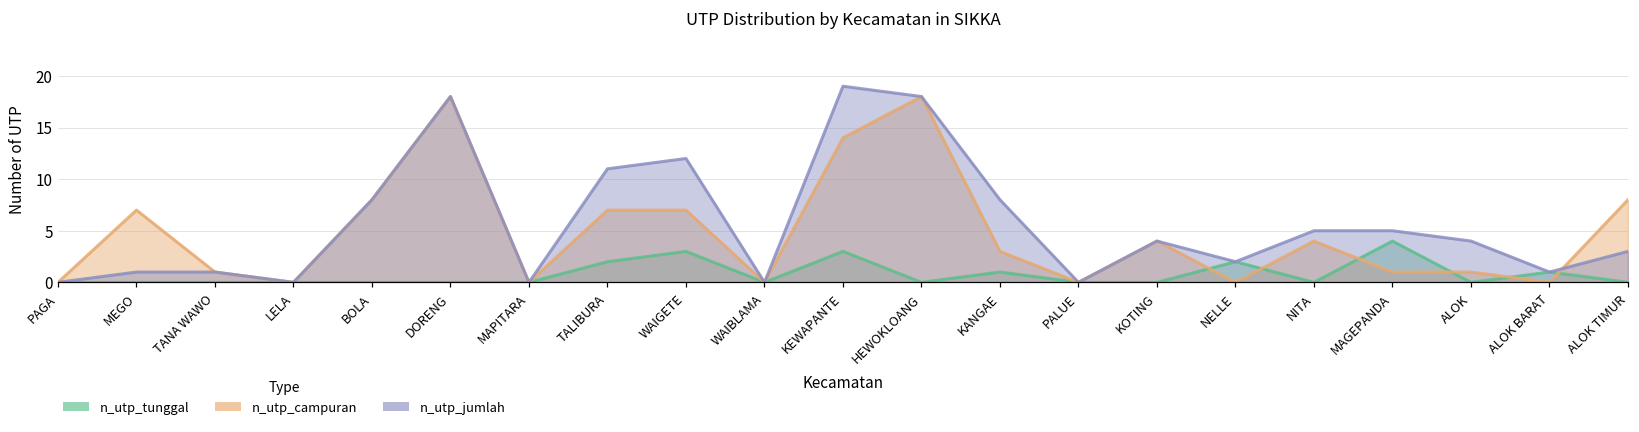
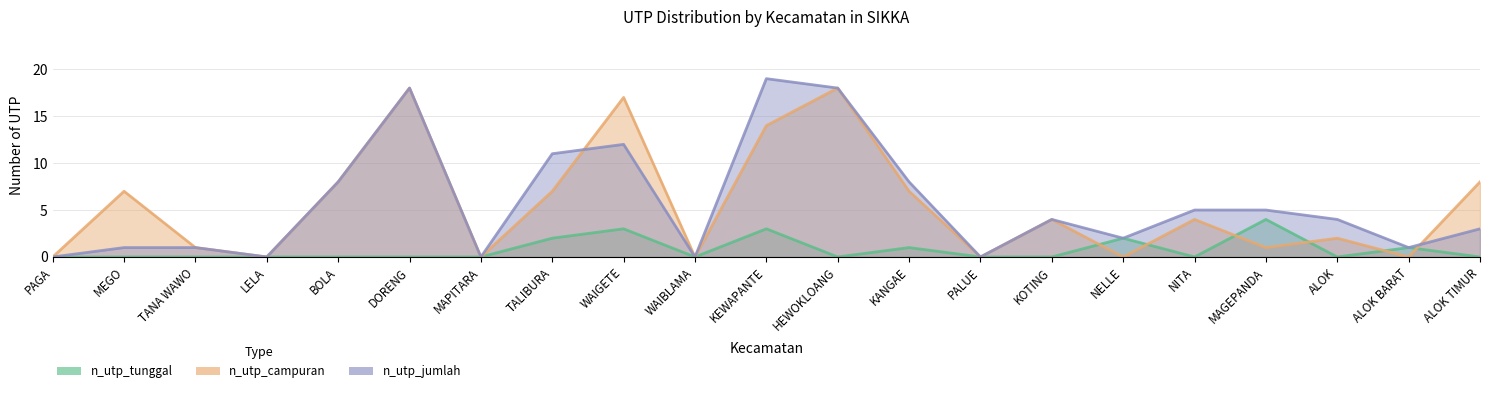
  {
    "n_utp_campuran": {
      "MEGO": 7,
      "TALIBURA": 7,
-     "WAIGETE": 7,
+     "WAIGETE": 17,
      "KEWAPANTE": 14,
-     "KANGAE": 3,
+     "KANGAE": 7,
      "NELLE": 0,
      "NITA": 4,
      "MAGEPANDA": 1,
-     "ALOK": 1,
+     "ALOK": 2,
      "ALOK BARAT": 0,
      "ALOK TIMUR": 8
    }
  }
